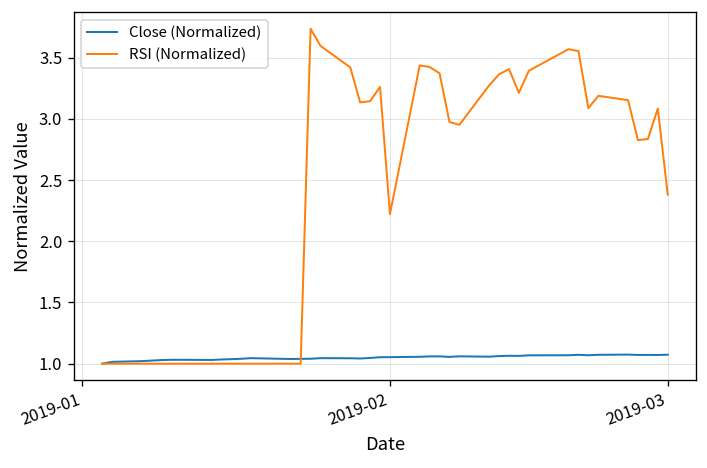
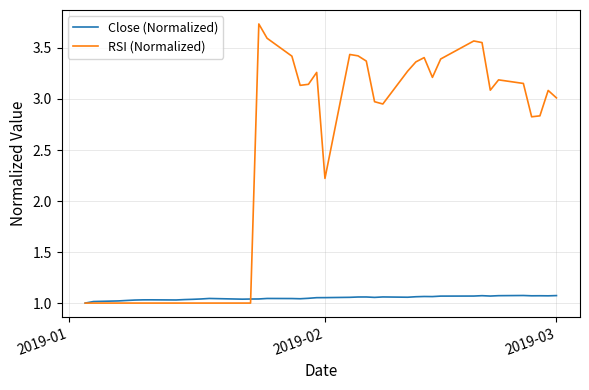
  {
    "Close (Normalized)": {
      "2019-02": 1.05,
      "2019-03": 1.07
    },
    "RSI (Normalized)": {
      "2019-02": 2.22,
-     "2019-03": 2.38
+     "2019-03": 3.01
    }
  }
